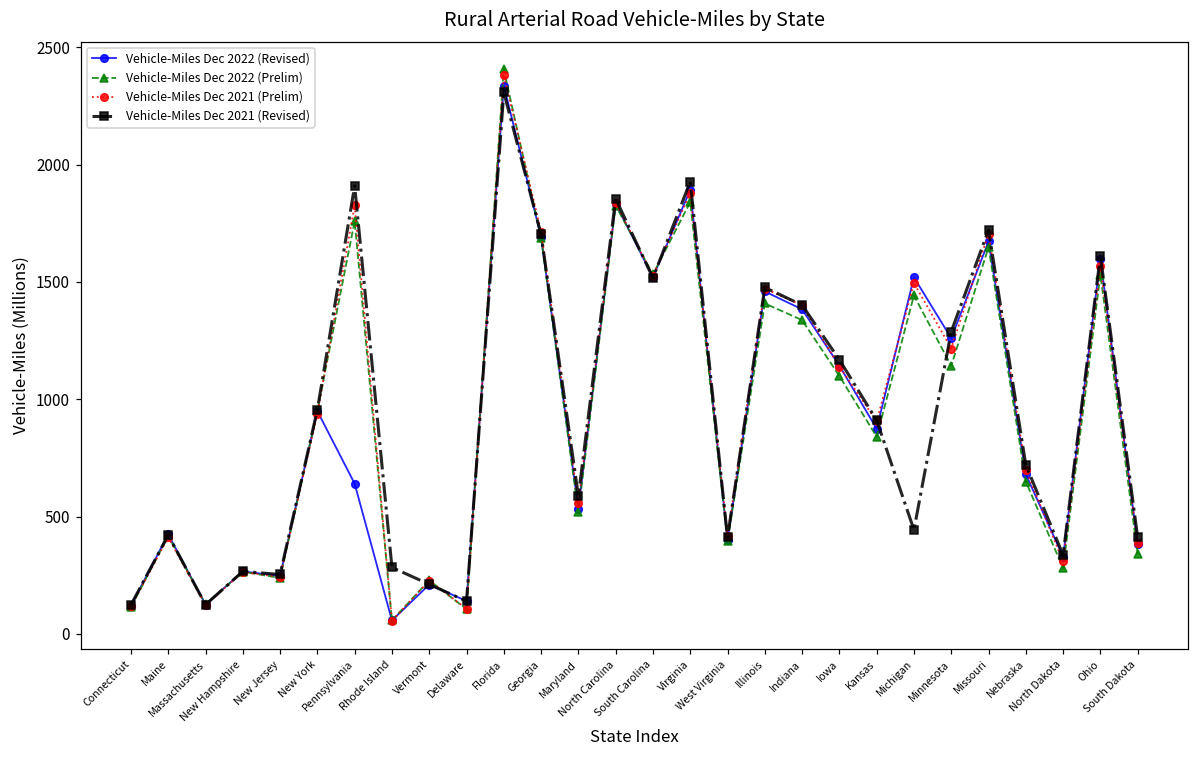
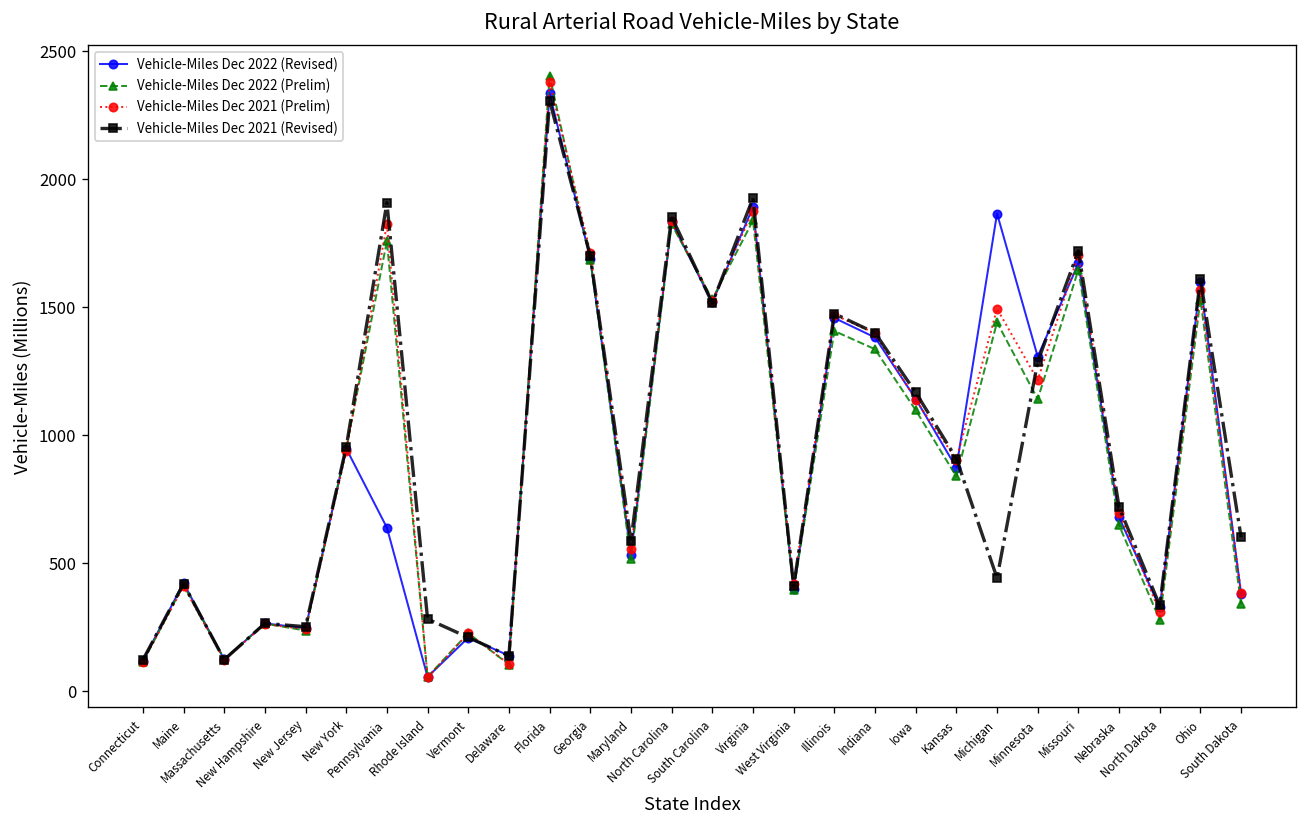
  {
    "Vehicle-Miles Dec 2022 (Revised)": {
      "Pennsylvania": 640,
      "Florida": 2340,
      "Maryland": 530,
      "Virginia": 1890,
      "Illinois": 1460,
      "Indiana": 1380,
      "Kansas": 870,
-     "Michigan": 1520,
-     "Minnesota": 1260,
+     "Michigan": 1870,
+     "Minnesota": 1310,
      "Missouri": 1670,
      "Nebraska": 680
    },
    "Vehicle-Miles Dec 2022 (Prelim)": {
      "Pennsylvania": 1760,
      "Florida": 2410,
      "Maryland": 520,
      "Virginia": 1840,
      "Illinois": 1410,
      "Indiana": 1340,
      "Iowa": 1100,
      "Kansas": 840,
      "Michigan": 1440,
      "Minnesota": 1140,
      "Missouri": 1650,
      "Nebraska": 650,
      "North Dakota": 280,
      "Ohio": 1530,
      "South Dakota": 340
    },
    "Vehicle-Miles Dec 2021 (Prelim)": {
      "Pennsylvania": 1830,
      "Florida": 2380,
      "Maryland": 560,
      "Virginia": 1880,
      "Michigan": 1500,
      "Minnesota": 1220,
      "Missouri": 1710,
      "Nebraska": 700,
      "North Dakota": 310,
      "Ohio": 1570
    },
    "Vehicle-Miles Dec 2021 (Revised)": {
      "Pennsylvania": 1910,
      "Rhode Island": 280,
      "Florida": 2310,
      "Maryland": 590,
      "North Carolina": 1850,
      "Virginia": 1930,
      "Iowa": 1170,
      "Michigan": 440,
      "Minnesota": 1290,
      "Missouri": 1720,
      "Nebraska": 720,
-     "South Dakota": 410
+     "South Dakota": 600
    }
  }
